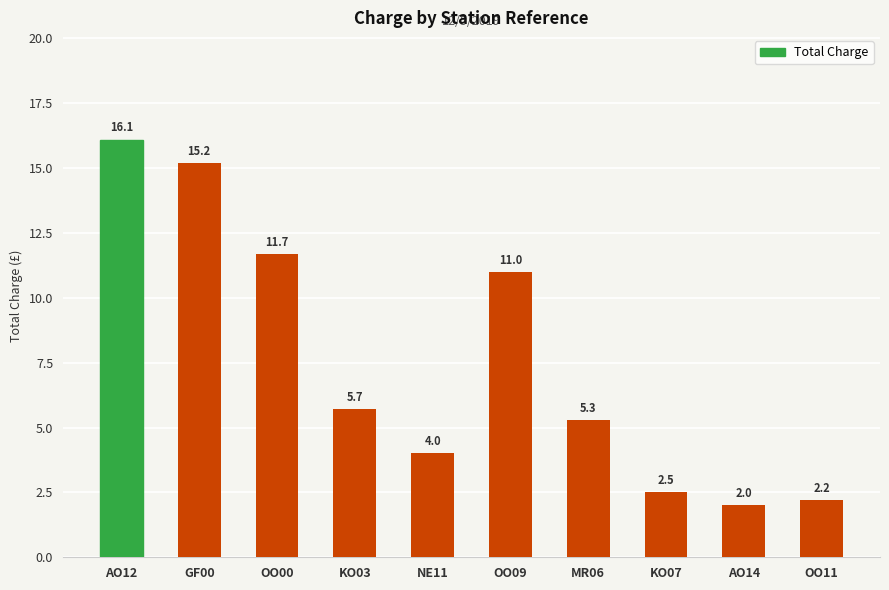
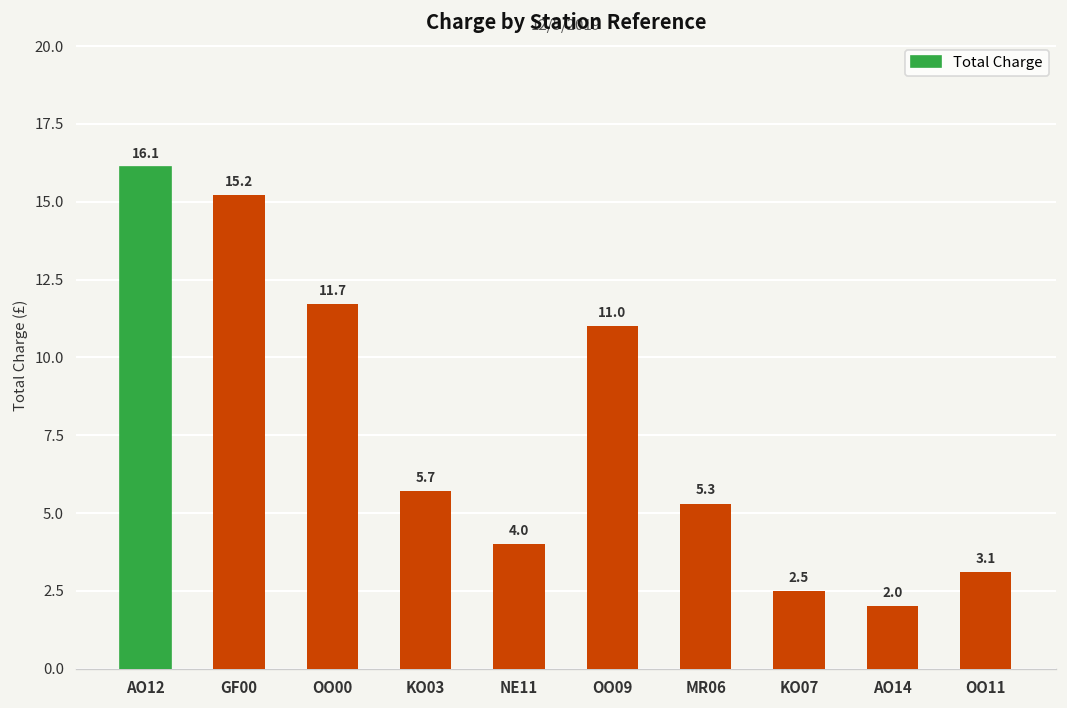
  {
    "AO12": 16.1,
    "GF00": 15.2,
    "OO00": 11.7,
    "KO03": 5.7,
    "NE11": 4.0,
    "OO09": 11.0,
    "MR06": 5.3,
    "KO07": 2.5,
    "AO14": 2.0,
-   "OO11": 2.2
+   "OO11": 3.1
  }
